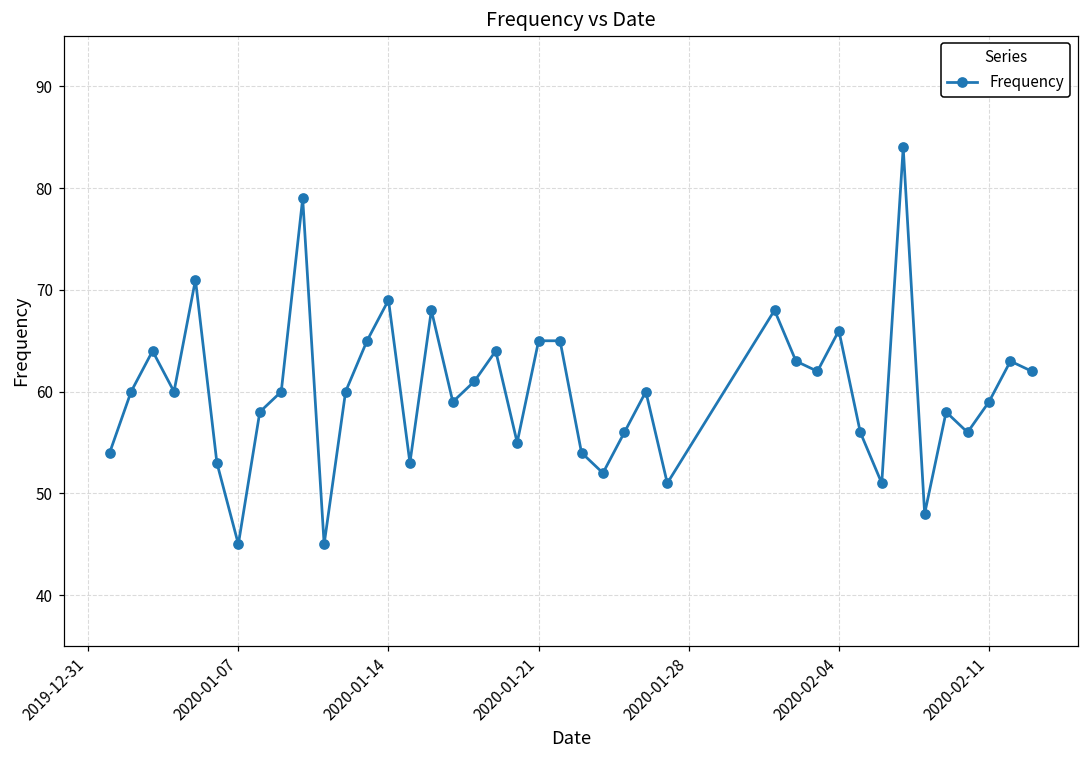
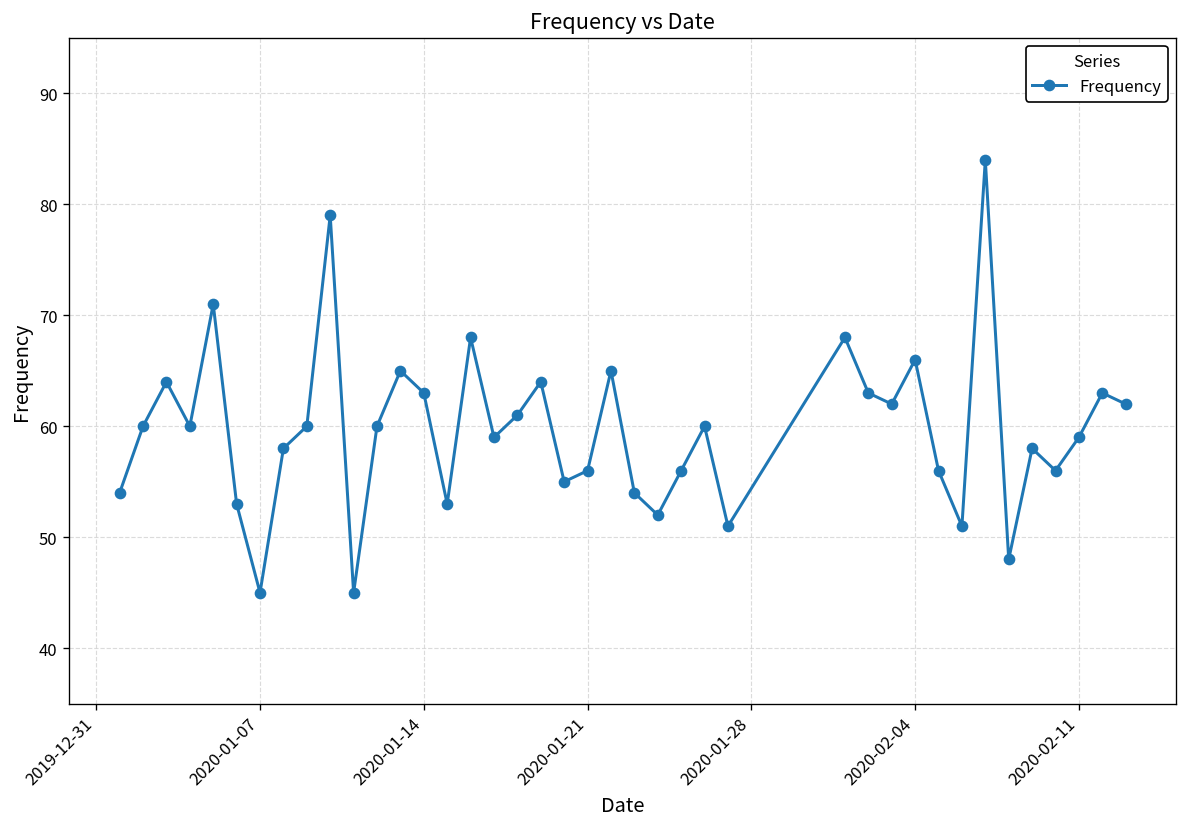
  {
    "2020-01-07": 45,
-   "2020-01-14": 69,
-   "2020-01-21": 65,
+   "2020-01-14": 63,
+   "2020-01-21": 56,
    "2020-02-04": 66,
    "2020-02-11": 59
  }
